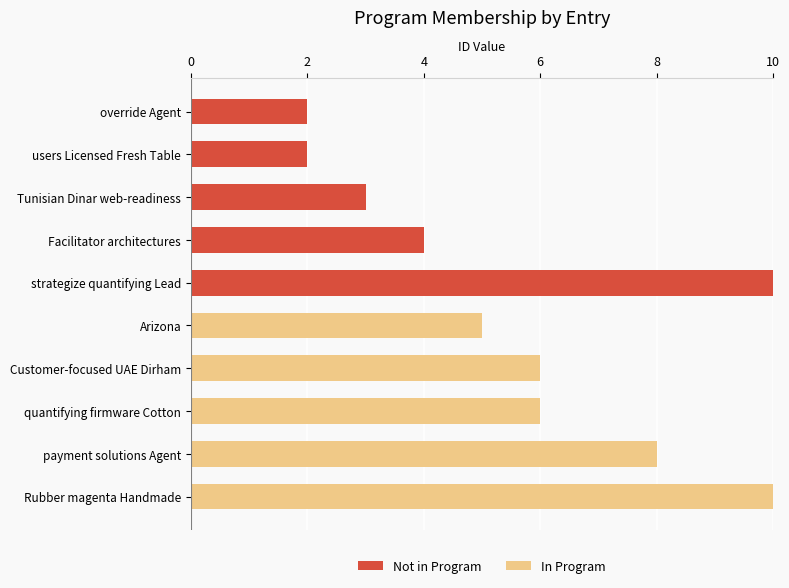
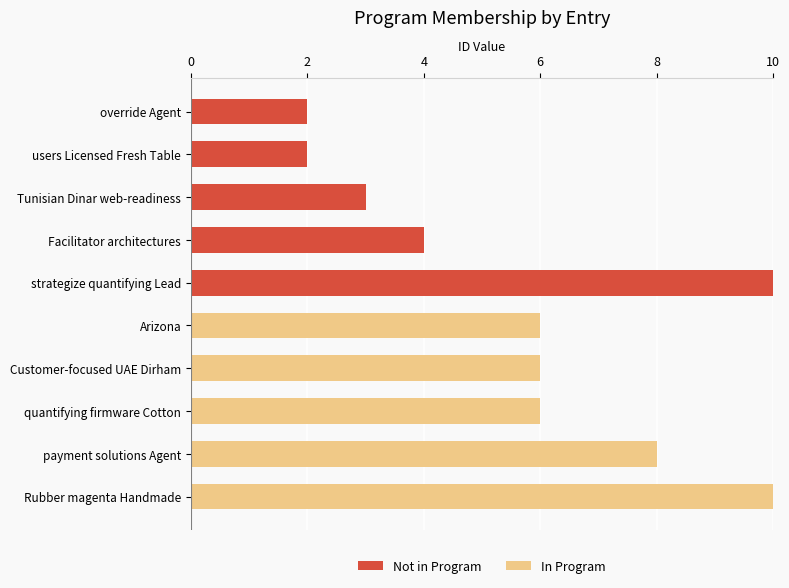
  {
    "Not in Program": {
      "override Agent": 2,
      "users Licensed Fresh Table": 2,
      "Tunisian Dinar web-readiness": 3,
      "Facilitator architectures": 4,
      "strategize quantifying Lead": 10,
      "Arizona": 0,
      "Customer-focused UAE Dirham": 0,
      "quantifying firmware Cotton": 0,
      "payment solutions Agent": 0,
      "Rubber magenta Handmade": 0
    },
    "In Program": {
-     "Arizona": 5
+     "Arizona": 6
    }
  }
